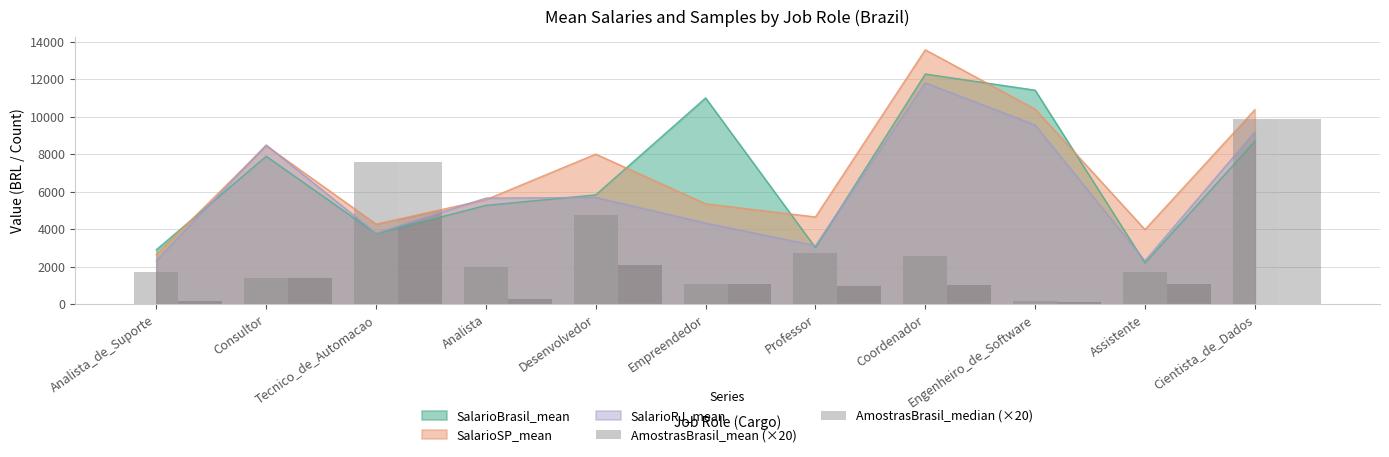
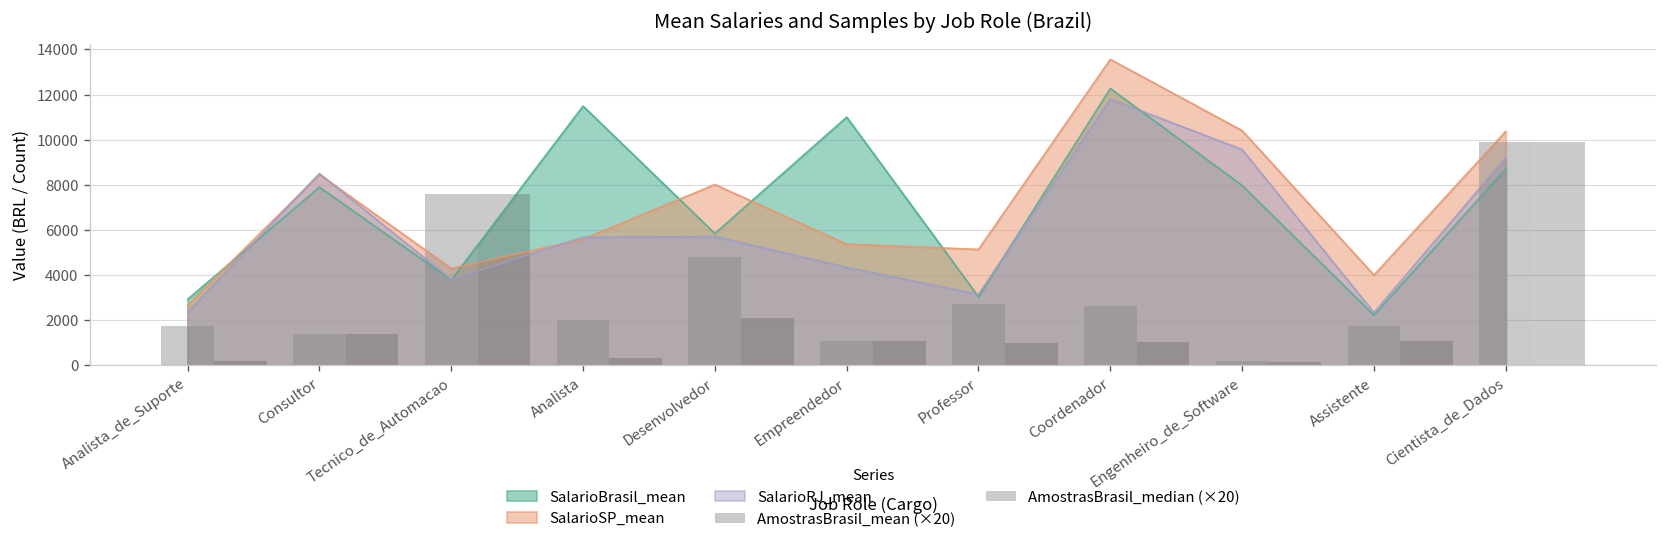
  {
    "SalarioBrasil_mean": {
      "Analista_de_Suporte": 2900,
      "Consultor": 7900,
-     "Analista": 5300,
+     "Analista": 11500,
      "Desenvolvedor": 5800,
      "Empreendedor": 11000,
      "Coordenador": 12300,
-     "Engenheiro_de_Software": 11400,
+     "Engenheiro_de_Software": 8000,
      "Cientista_de_Dados": 8700
    },
    "SalarioSP_mean": {
      "Analista_de_Suporte": 2700,
      "Tecnico_de_Automacao": 4300,
      "Desenvolvedor": 8000,
      "Empreendedor": 5400,
-     "Professor": 4700,
+     "Professor": 5100,
      "Coordenador": 13600,
      "Engenheiro_de_Software": 10400,
      "Assistente": 4000,
      "Cientista_de_Dados": 10400
    }
  }
